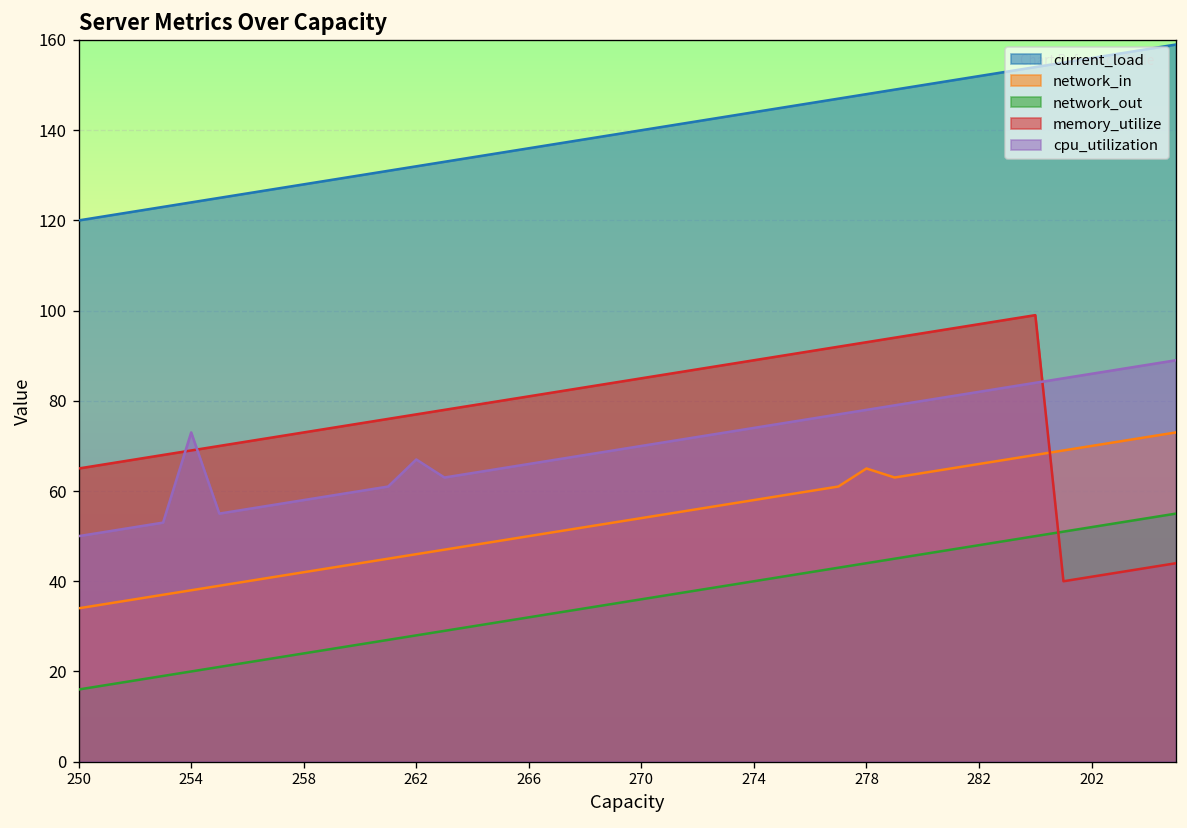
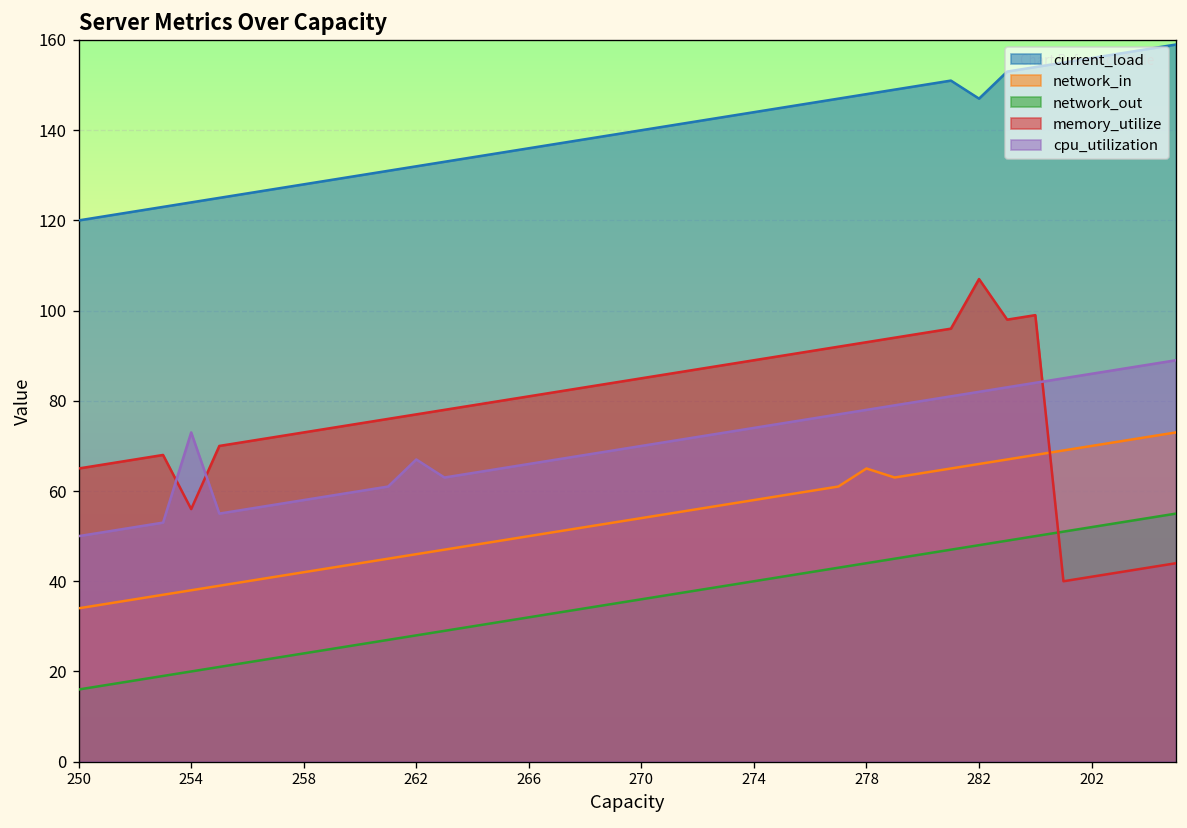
  {
    "current_load": {
      "250": 120,
      "254": 124,
      "258": 128,
      "262": 132,
      "266": 136,
      "270": 140,
      "274": 144,
      "278": 148,
-     "282": 152
+     "282": 147
    },
    "network_in": {
      "250": 34,
      "254": 38,
      "258": 42,
      "262": 46,
      "266": 50,
      "270": 54,
      "274": 58,
      "278": 65,
      "282": 66,
      "202": 70
    },
    "network_out": {
      "250": 16,
      "254": 20,
      "258": 24,
      "262": 28,
      "266": 32,
      "270": 36,
      "274": 40,
      "278": 44,
      "282": 48,
      "202": 52
    },
    "memory_utilize": {
      "250": 65,
-     "254": 69,
+     "254": 56,
      "258": 73,
      "262": 77,
      "266": 81,
      "270": 85,
      "274": 89,
      "278": 93,
-     "282": 97,
+     "282": 107,
      "202": 41
    },
    "cpu_utilization": {
      "250": 50,
      "254": 73,
      "258": 58,
      "262": 67,
      "266": 66,
      "270": 70,
      "274": 74,
      "278": 78,
      "282": 82,
      "202": 86
    }
  }
